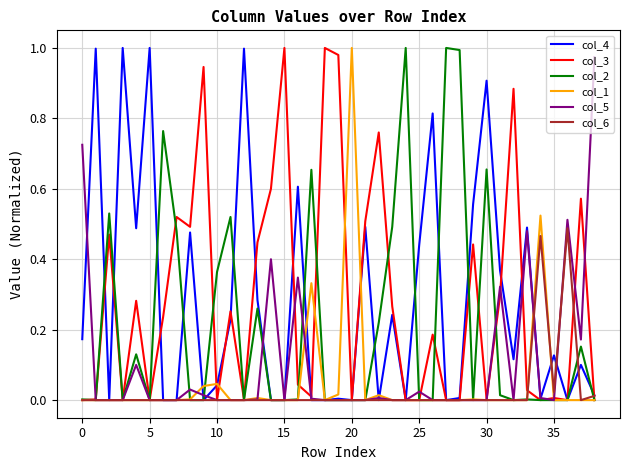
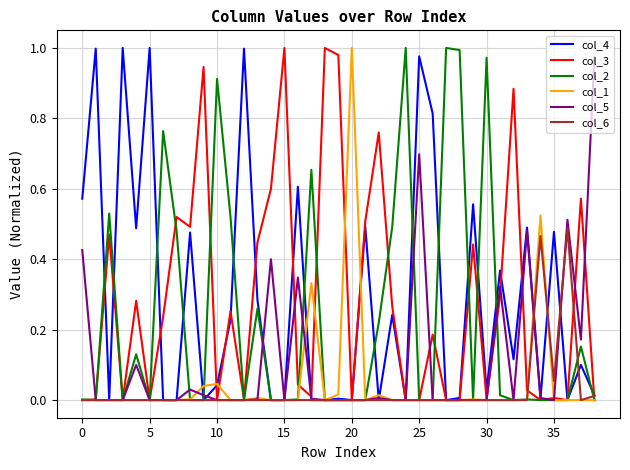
  {
    "col_4": {
-     "0": 0.17,
+     "0": 0.57,
      "5": 1.00,
-     "25": 0.44,
-     "30": 0.91,
-     "35": 0.13
+     "25": 0.98,
+     "30": 0.03,
+     "35": 0.48
    },
    "col_3": {
      "15": 1.00
    },
    "col_2": {
-     "10": 0.36,
-     "30": 0.66
+     "10": 0.91,
+     "30": 0.97
    },
    "col_1": {
      "20": 1.00
    },
    "col_5": {
-     "0": 0.73,
-     "25": 0.02
+     "0": 0.43,
+     "25": 0.70
    },
    "col_6": {
-     "35": 0.02
+     "35": 0.05
    }
  }
